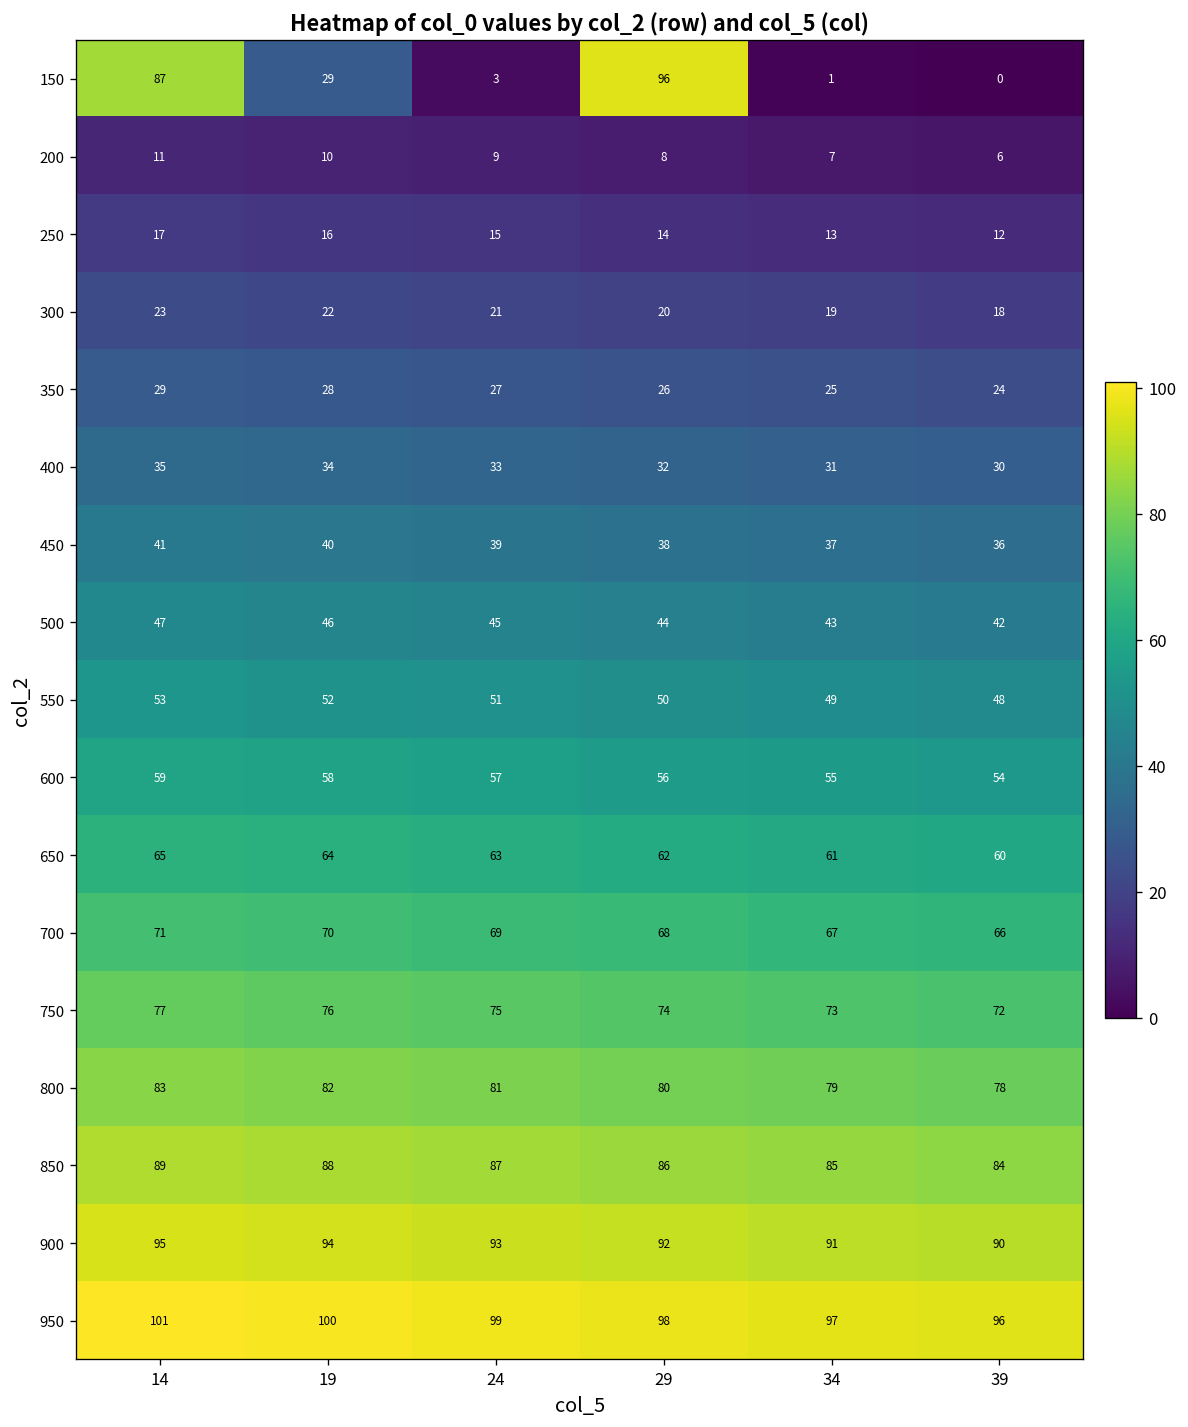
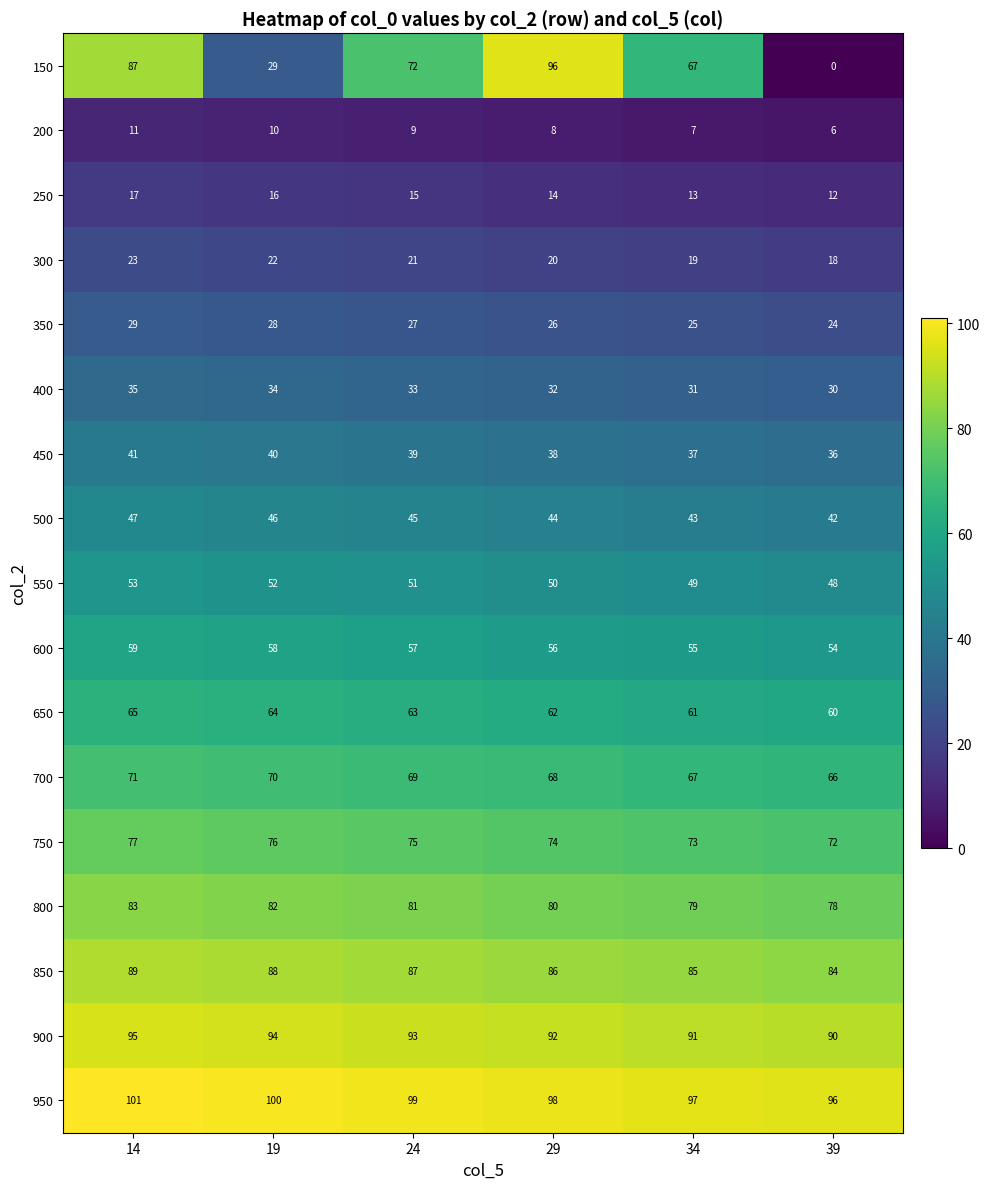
  {
    "150": {
      "14": 87,
      "19": 29,
-     "24": 3,
+     "24": 72,
      "29": 96,
-     "34": 1,
+     "34": 67,
      "39": 0
    },
    "200": {
      "14": 11,
      "19": 10,
      "24": 9,
      "29": 8,
      "34": 7,
      "39": 6
    },
    "250": {
      "14": 17,
      "19": 16,
      "24": 15,
      "29": 14,
      "34": 13,
      "39": 12
    },
    "300": {
      "14": 23,
      "19": 22,
      "24": 21,
      "29": 20,
      "34": 19,
      "39": 18
    },
    "350": {
      "14": 29,
      "19": 28,
      "24": 27,
      "29": 26,
      "34": 25,
      "39": 24
    },
    "400": {
      "14": 35,
      "19": 34,
      "24": 33,
      "29": 32,
      "34": 31,
      "39": 30
    },
    "450": {
      "14": 41,
      "19": 40,
      "24": 39,
      "29": 38,
      "34": 37,
      "39": 36
    },
    "500": {
      "14": 47,
      "19": 46,
      "24": 45,
      "29": 44,
      "34": 43,
      "39": 42
    },
    "550": {
      "14": 53,
      "19": 52,
      "24": 51,
      "29": 50,
      "34": 49,
      "39": 48
    },
    "600": {
      "14": 59,
      "19": 58,
      "24": 57,
      "29": 56,
      "34": 55,
      "39": 54
    },
    "650": {
      "14": 65,
      "19": 64,
      "24": 63,
      "29": 62,
      "34": 61,
      "39": 60
    },
    "700": {
      "14": 71,
      "19": 70,
      "24": 69,
      "29": 68,
      "34": 67,
      "39": 66
    },
    "750": {
      "14": 77,
      "19": 76,
      "24": 75,
      "29": 74,
      "34": 73,
      "39": 72
    },
    "800": {
      "14": 83,
      "19": 82,
      "24": 81,
      "29": 80,
      "34": 79,
      "39": 78
    },
    "850": {
      "14": 89,
      "19": 88,
      "24": 87,
      "29": 86,
      "34": 85,
      "39": 84
    },
    "900": {
      "14": 95,
      "19": 94,
      "24": 93,
      "29": 92,
      "34": 91,
      "39": 90
    },
    "950": {
      "14": 101,
      "19": 100,
      "24": 99,
      "29": 98,
      "34": 97,
      "39": 96
    }
  }
